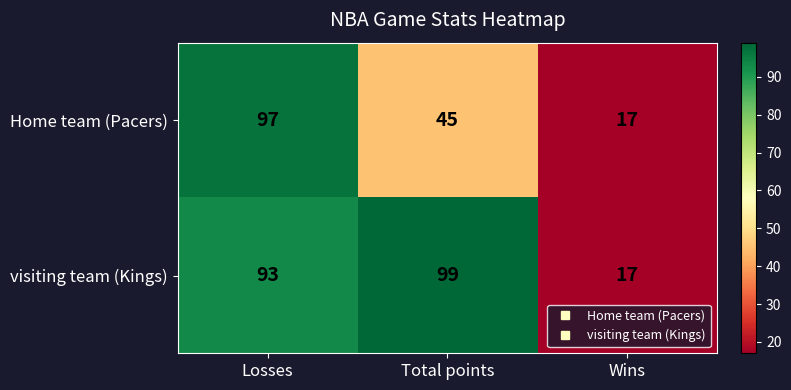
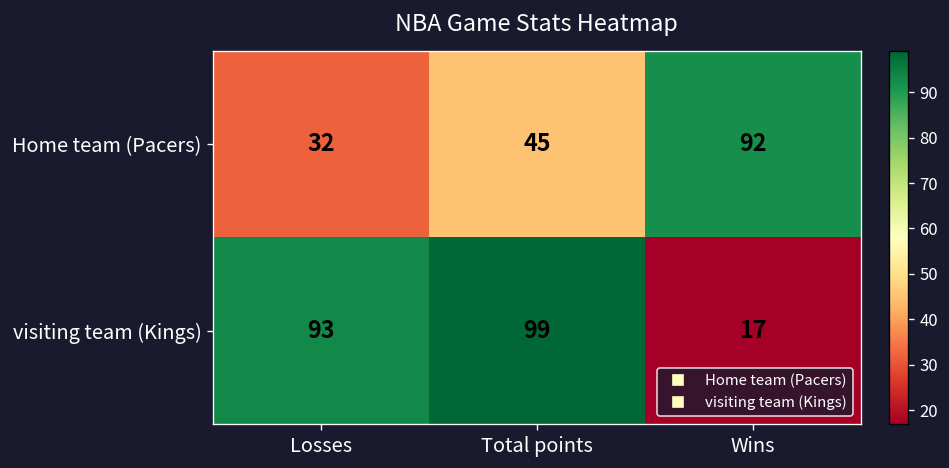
  {
    "Home team (Pacers)": {
-     "Losses": 97,
+     "Losses": 32,
      "Total points": 45,
-     "Wins": 17
+     "Wins": 92
    },
    "visiting team (Kings)": {
      "Losses": 93,
      "Total points": 99,
      "Wins": 17
    }
  }
